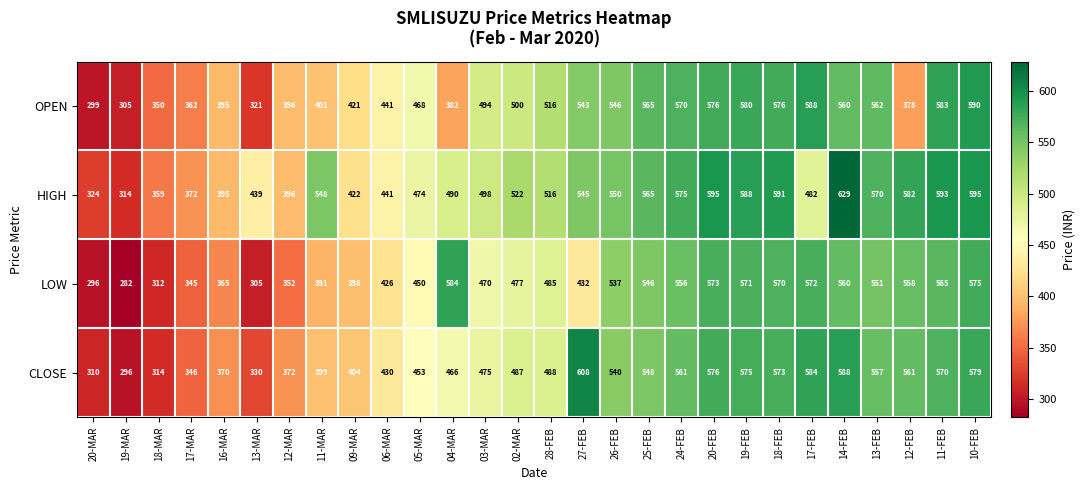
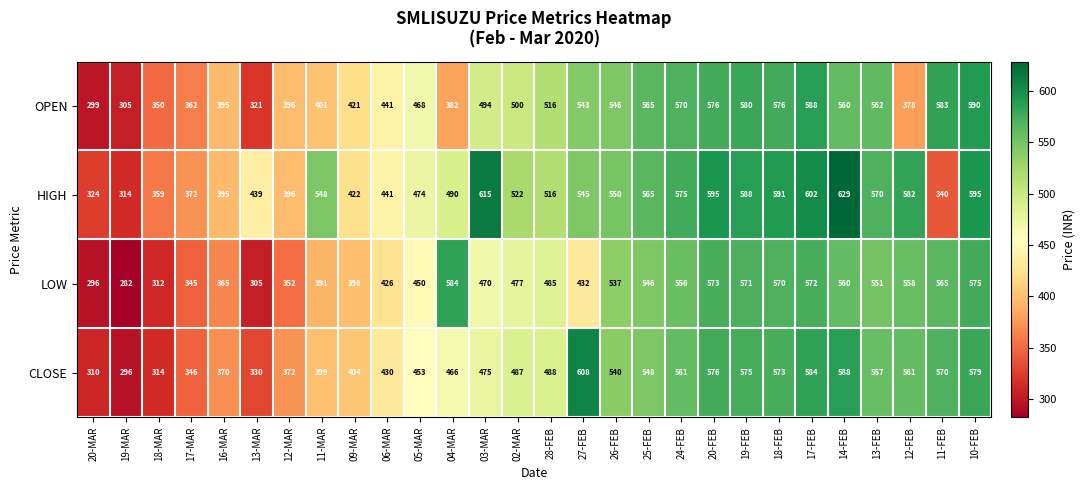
  {
    "OPEN": {
      "20-MAR": 299,
      "19-MAR": 305,
      "18-MAR": 350,
      "17-MAR": 362,
      "16-MAR": 395,
      "13-MAR": 321,
      "12-MAR": 396,
      "11-MAR": 401,
      "09-MAR": 421,
      "06-MAR": 441,
      "05-MAR": 468,
      "04-MAR": 382,
      "03-MAR": 494,
      "02-MAR": 500,
      "28-FEB": 516,
      "27-FEB": 543,
      "26-FEB": 546,
      "25-FEB": 565,
      "24-FEB": 570,
      "20-FEB": 576,
      "19-FEB": 580,
      "18-FEB": 576,
      "17-FEB": 588,
      "14-FEB": 560,
      "13-FEB": 562,
      "12-FEB": 378,
      "11-FEB": 583,
      "10-FEB": 590
    },
    "HIGH": {
      "20-MAR": 324,
      "19-MAR": 314,
      "18-MAR": 359,
      "17-MAR": 372,
      "16-MAR": 395,
      "13-MAR": 439,
      "12-MAR": 396,
      "11-MAR": 548,
      "09-MAR": 422,
      "06-MAR": 441,
      "05-MAR": 474,
      "04-MAR": 490,
-     "03-MAR": 498,
+     "03-MAR": 615,
      "02-MAR": 522,
      "28-FEB": 516,
      "27-FEB": 545,
      "26-FEB": 550,
      "25-FEB": 565,
      "24-FEB": 575,
      "20-FEB": 595,
      "19-FEB": 588,
      "18-FEB": 591,
-     "17-FEB": 482,
+     "17-FEB": 602,
      "14-FEB": 629,
      "13-FEB": 570,
      "12-FEB": 582,
-     "11-FEB": 593,
+     "11-FEB": 340,
      "10-FEB": 595
    },
    "LOW": {
      "20-MAR": 296,
      "19-MAR": 282,
      "18-MAR": 312,
      "17-MAR": 345,
      "16-MAR": 365,
      "13-MAR": 305,
      "12-MAR": 352,
      "11-MAR": 391,
      "09-MAR": 398,
      "06-MAR": 426,
      "05-MAR": 450,
      "04-MAR": 584,
      "03-MAR": 470,
      "02-MAR": 477,
      "28-FEB": 485,
      "27-FEB": 432,
      "26-FEB": 537,
      "25-FEB": 546,
      "24-FEB": 556,
      "20-FEB": 573,
      "19-FEB": 571,
      "18-FEB": 570,
      "17-FEB": 572,
      "14-FEB": 560,
      "13-FEB": 551,
      "12-FEB": 558,
      "11-FEB": 565,
      "10-FEB": 575
    },
    "CLOSE": {
      "20-MAR": 310,
      "19-MAR": 296,
      "18-MAR": 314,
      "17-MAR": 346,
      "16-MAR": 370,
      "13-MAR": 330,
      "12-MAR": 372,
      "11-MAR": 399,
      "09-MAR": 404,
      "06-MAR": 430,
      "05-MAR": 453,
      "04-MAR": 466,
      "03-MAR": 475,
      "02-MAR": 487,
      "28-FEB": 488,
      "27-FEB": 608,
      "26-FEB": 540,
      "25-FEB": 548,
      "24-FEB": 561,
      "20-FEB": 576,
      "19-FEB": 575,
      "18-FEB": 573,
      "17-FEB": 584,
      "14-FEB": 588,
      "13-FEB": 557,
      "12-FEB": 561,
      "11-FEB": 570,
      "10-FEB": 579
    }
  }
